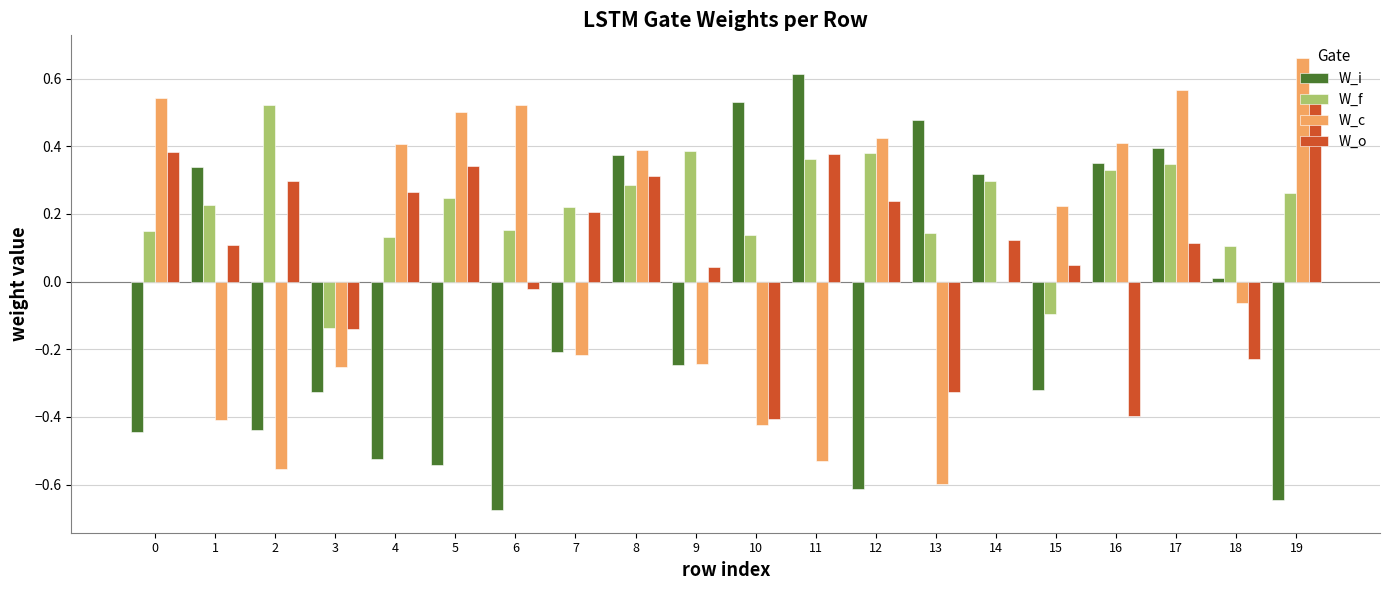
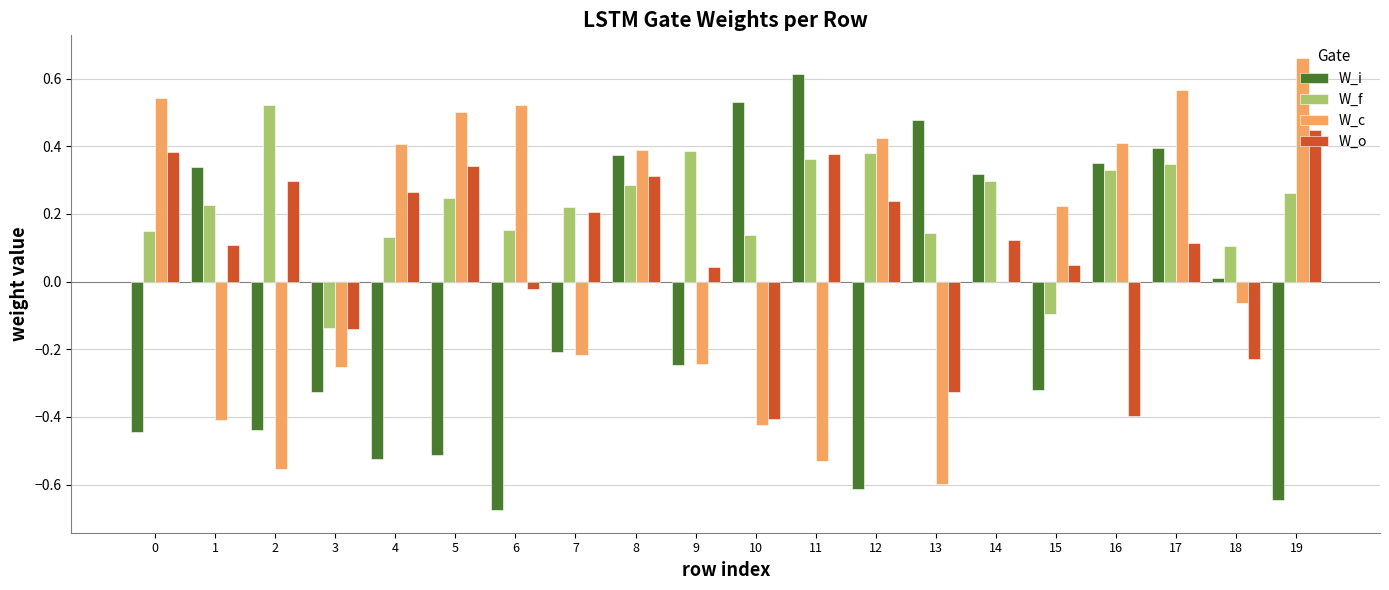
  {
    "W_i": {
      "0": -0.45,
      "1": 0.34,
      "2": -0.44,
      "3": -0.33,
      "4": -0.52,
-     "5": -0.54,
+     "5": -0.51,
      "6": -0.68,
      "7": -0.21,
      "8": 0.37,
      "9": -0.25,
      "10": 0.53,
      "11": 0.61,
      "12": -0.61,
      "13": 0.48,
      "14": 0.32,
      "15": -0.32,
      "16": 0.35,
      "17": 0.39,
      "18": 0.01,
      "19": -0.65
    },
    "W_f": {
      "0": 0.15,
      "1": 0.23,
      "2": 0.52,
      "3": -0.14,
      "4": 0.13,
      "5": 0.25,
      "6": 0.15,
      "7": 0.22,
      "8": 0.29,
      "9": 0.39,
      "10": 0.14,
      "11": 0.36,
      "12": 0.38,
      "13": 0.14,
      "14": 0.30,
      "15": -0.10,
      "16": 0.33,
      "17": 0.35,
      "18": 0.11,
      "19": 0.26
    },
    "W_c": {
      "0": 0.54,
      "1": -0.41,
      "2": -0.55,
      "3": -0.25,
      "4": 0.41,
      "5": 0.50,
      "6": 0.52,
      "7": -0.22,
      "8": 0.39,
      "9": -0.24,
      "10": -0.43,
      "11": -0.53,
      "12": 0.42,
      "13": -0.60,
      "15": 0.22,
      "16": 0.41,
      "17": 0.57,
      "18": -0.06,
      "19": 0.66
    },
    "W_o": {
      "0": 0.38,
      "1": 0.11,
      "2": 0.30,
      "3": -0.14,
      "4": 0.26,
      "5": 0.34,
      "6": -0.02,
      "7": 0.21,
      "8": 0.31,
      "9": 0.04,
      "10": -0.41,
      "11": 0.38,
      "12": 0.24,
      "13": -0.33,
      "14": 0.12,
      "15": 0.05,
      "16": -0.40,
      "17": 0.12,
      "18": -0.23,
-     "19": 0.53
+     "19": 0.45
    }
  }
